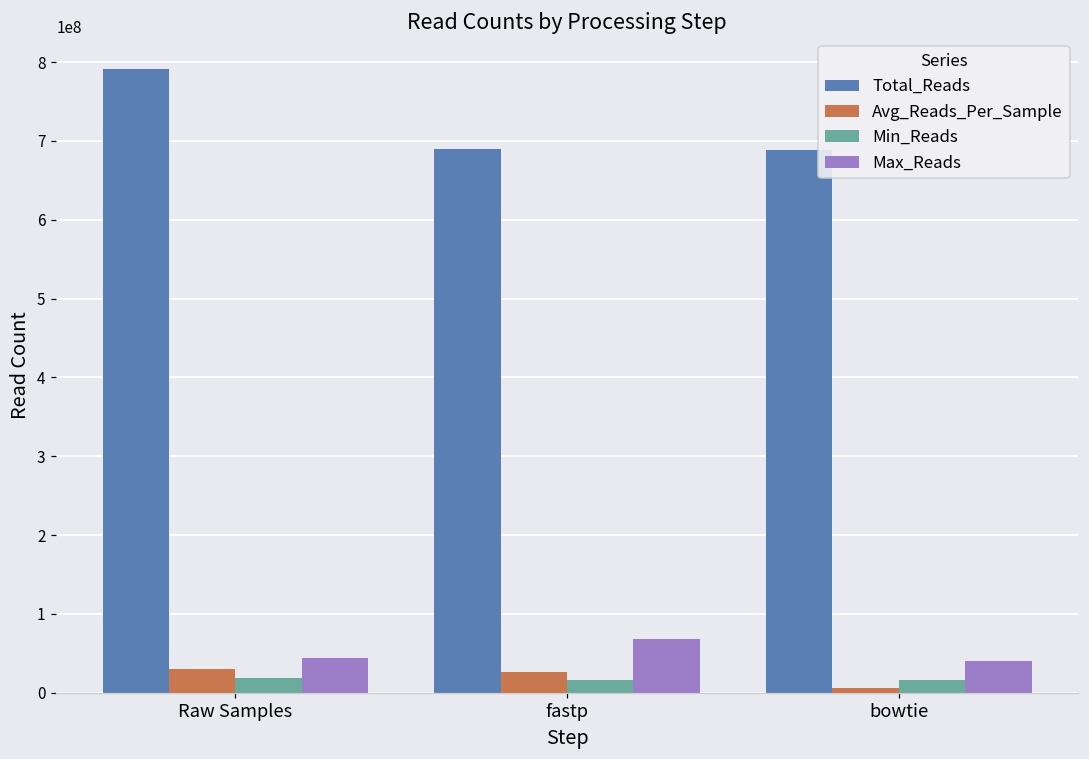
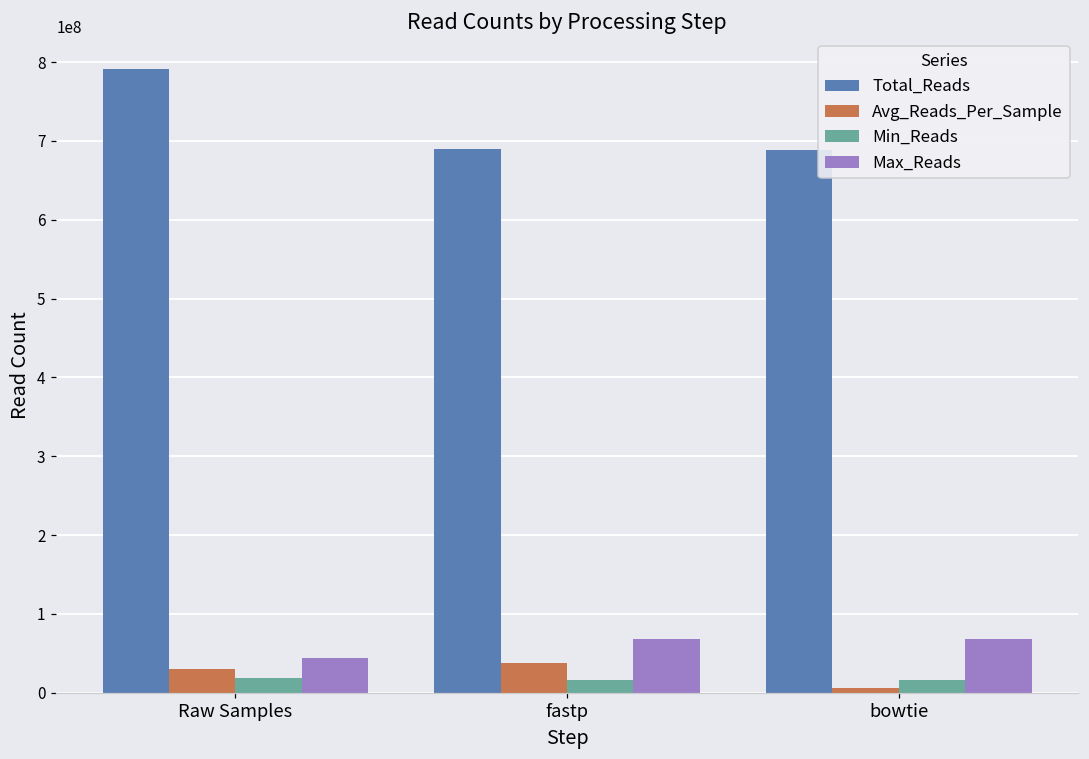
  {
    "Avg_Reads_Per_Sample": {
      "Raw Samples": 30000000,
-     "fastp": 30000000,
+     "fastp": 40000000,
      "bowtie": 10000000
    },
    "Max_Reads": {
      "Raw Samples": 40000000,
      "fastp": 70000000,
-     "bowtie": 40000000
+     "bowtie": 70000000
    }
  }
